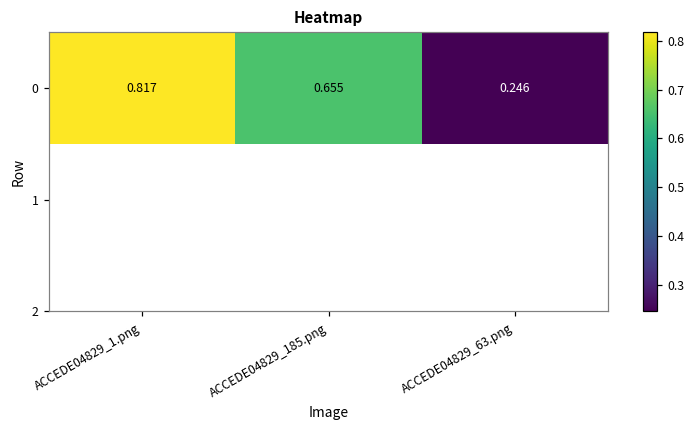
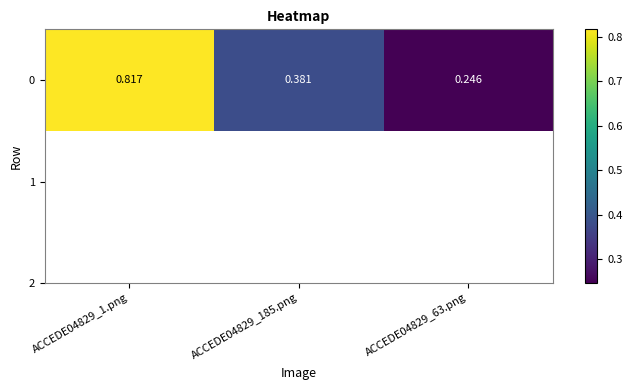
  {
    "0": {
      "ACCEDE04829_1.png": 0.817,
-     "ACCEDE04829_185.png": 0.655,
+     "ACCEDE04829_185.png": 0.381,
      "ACCEDE04829_63.png": 0.246
    }
  }
